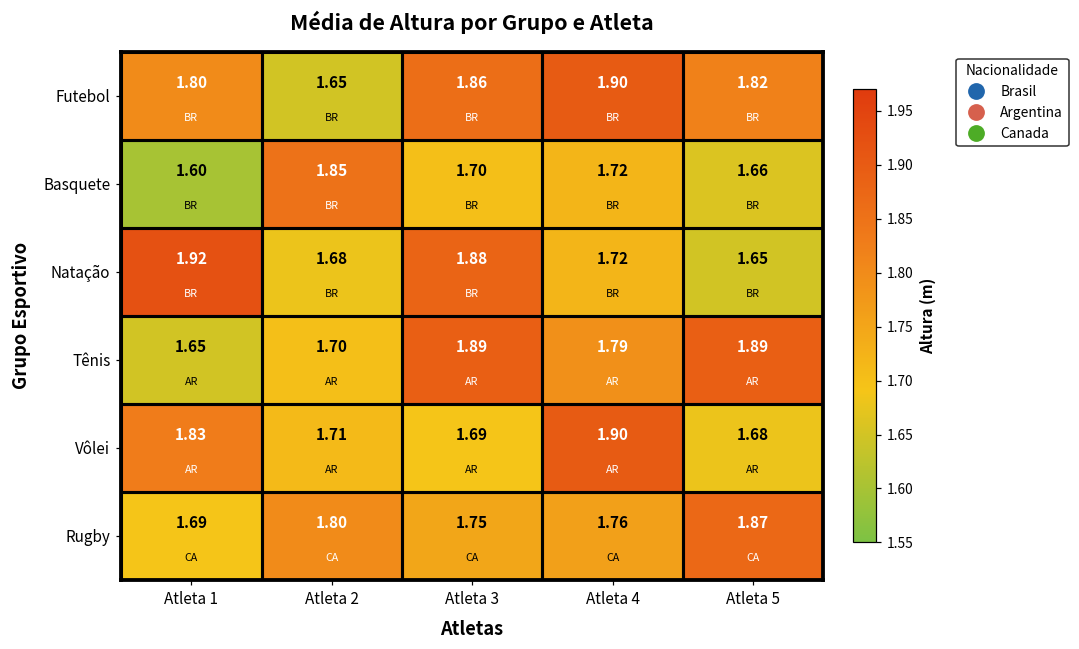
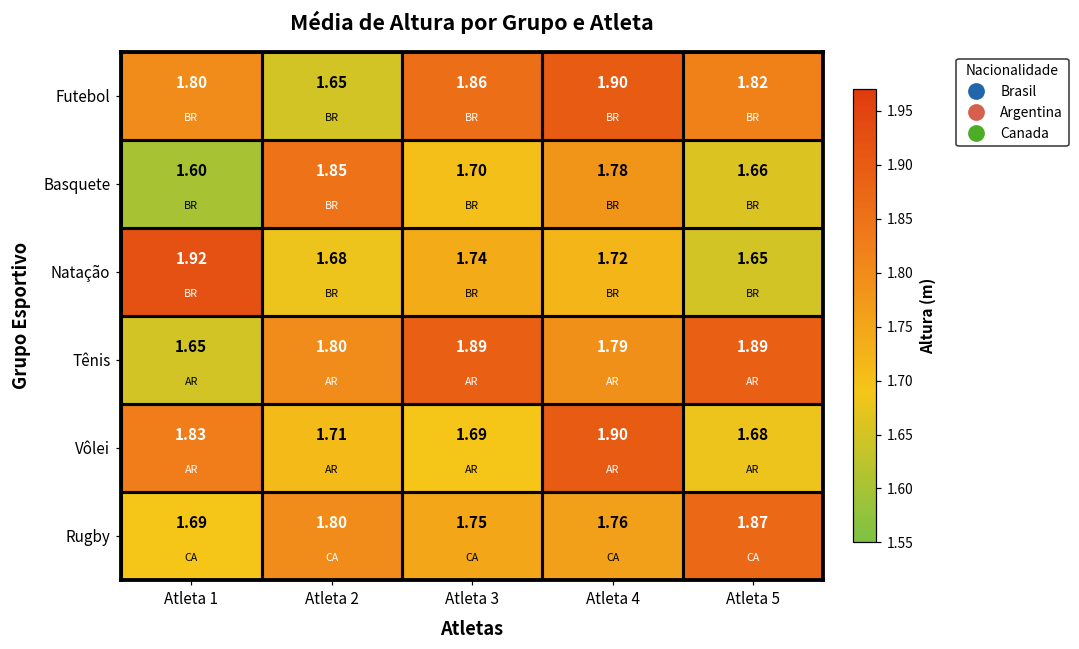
  {
    "Basquete": {
-     "Atleta 4": 1.72
+     "Atleta 4": 1.78
    },
    "Natação": {
-     "Atleta 3": 1.88
+     "Atleta 3": 1.74
    },
    "Tênis": {
-     "Atleta 2": 1.70
+     "Atleta 2": 1.80
    }
  }
